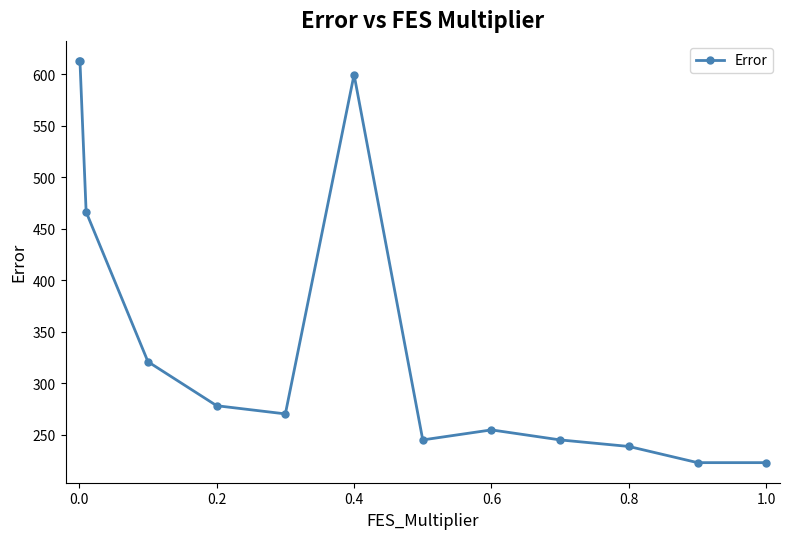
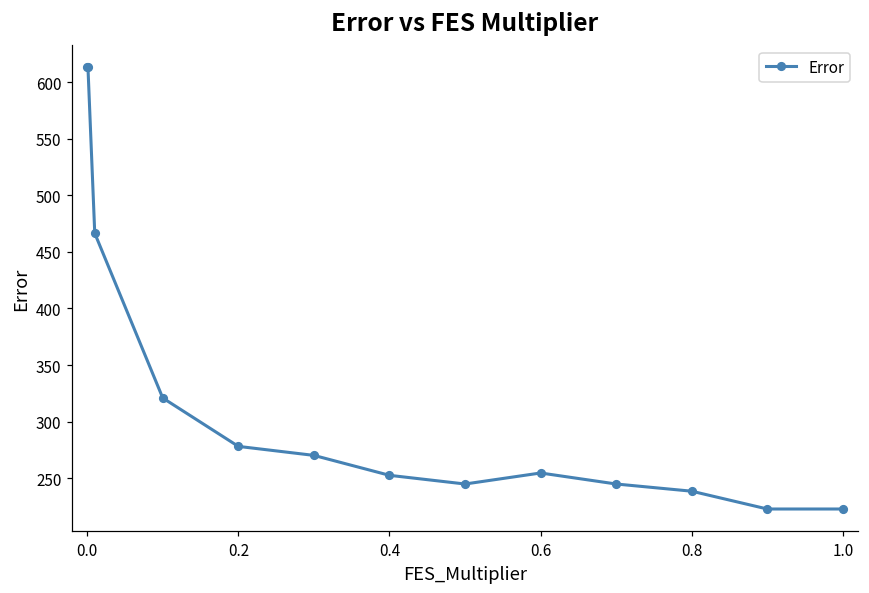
  {
    "0.0": 613,
    "0.2": 278,
-   "0.4": 600,
+   "0.4": 253,
    "0.6": 255,
    "0.8": 239,
    "1.0": 223
  }
